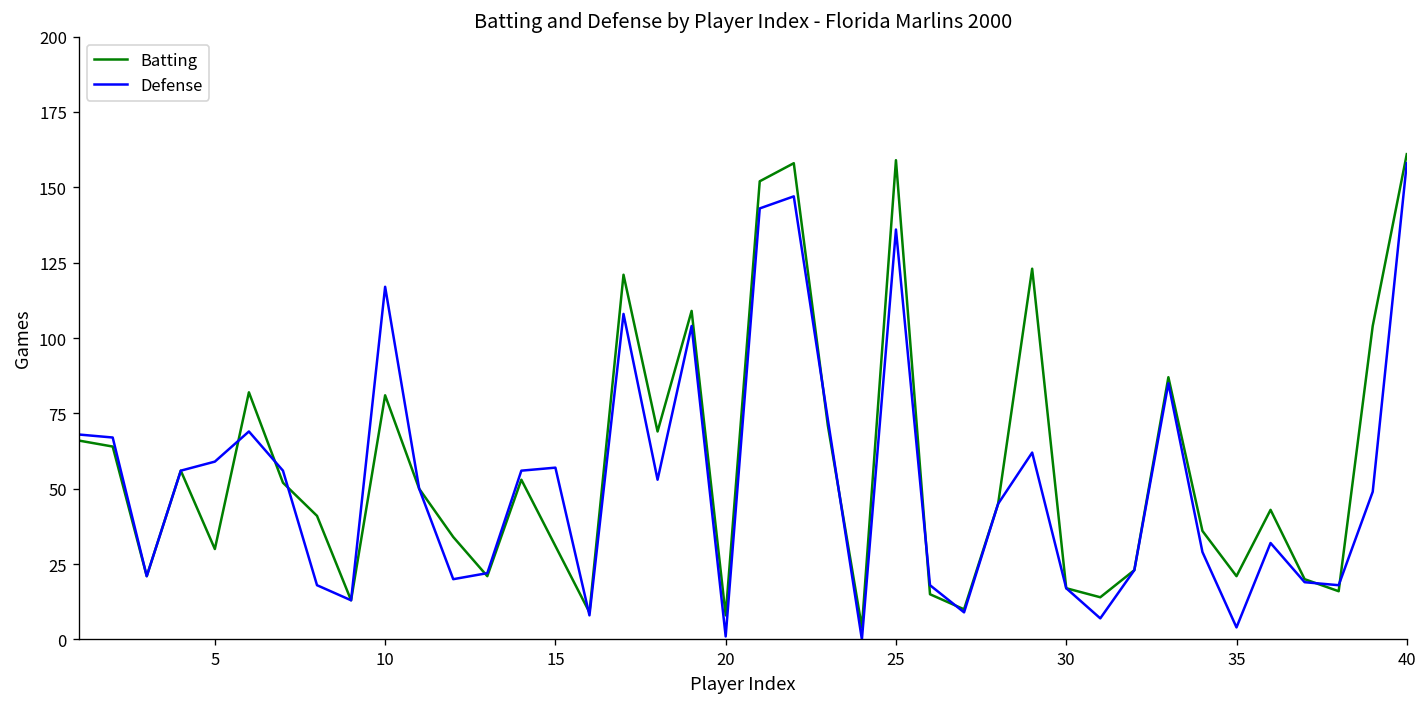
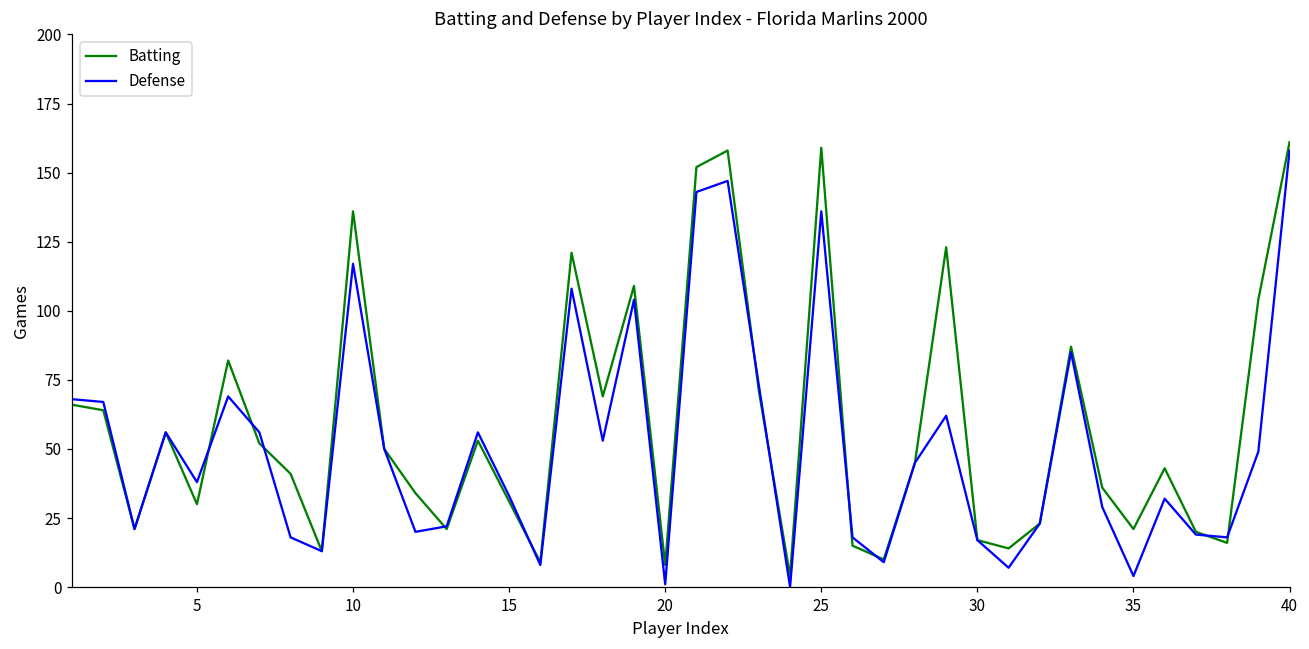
  {
    "Batting": {
      "5": 30,
-     "10": 81,
+     "10": 136,
      "15": 31,
      "20": 8,
      "25": 159,
      "35": 21,
      "40": 161
    },
    "Defense": {
-     "5": 59,
+     "5": 38,
      "10": 117,
-     "15": 57,
+     "15": 33,
      "20": 1,
      "25": 136,
      "35": 4,
      "40": 158
    }
  }
